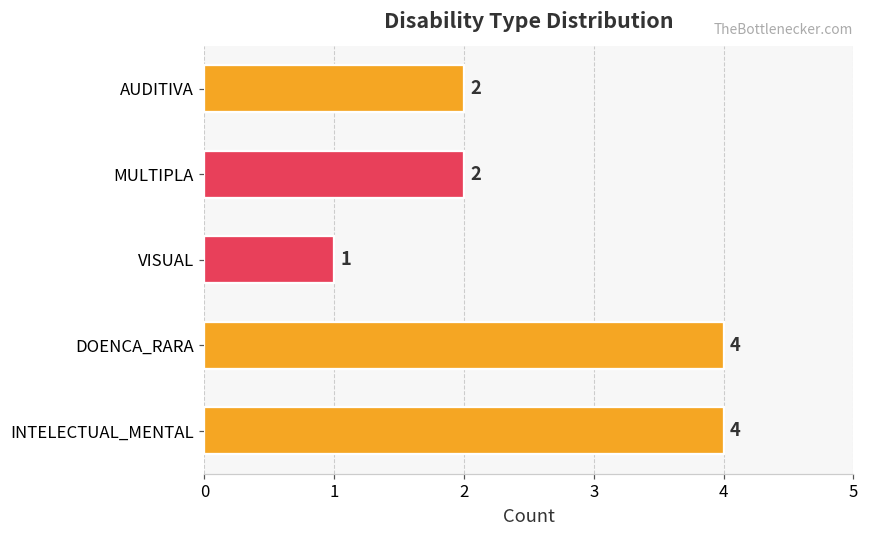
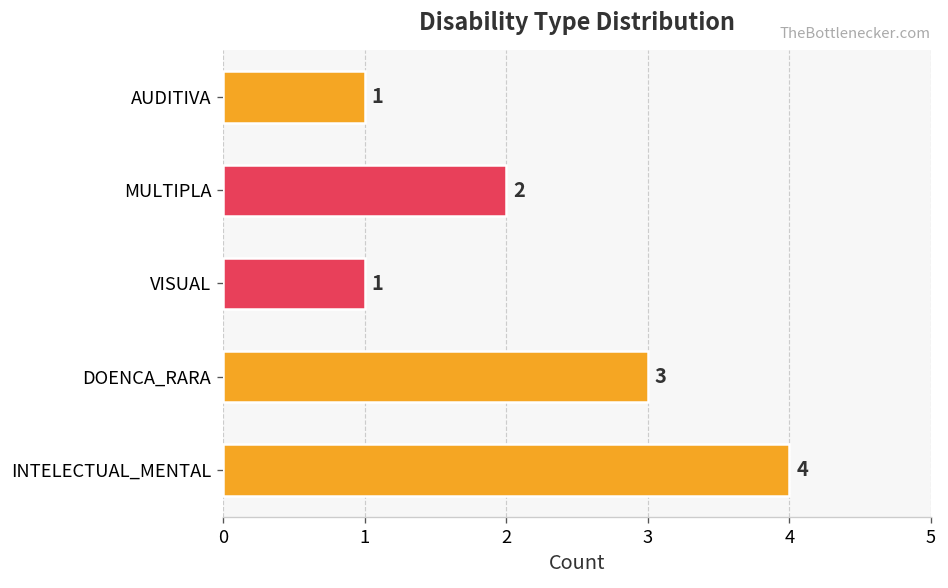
  {
-   "AUDITIVA": 2,
+   "AUDITIVA": 1,
    "MULTIPLA": 2,
    "VISUAL": 1,
-   "DOENCA_RARA": 4,
+   "DOENCA_RARA": 3,
    "INTELECTUAL_MENTAL": 4
  }
